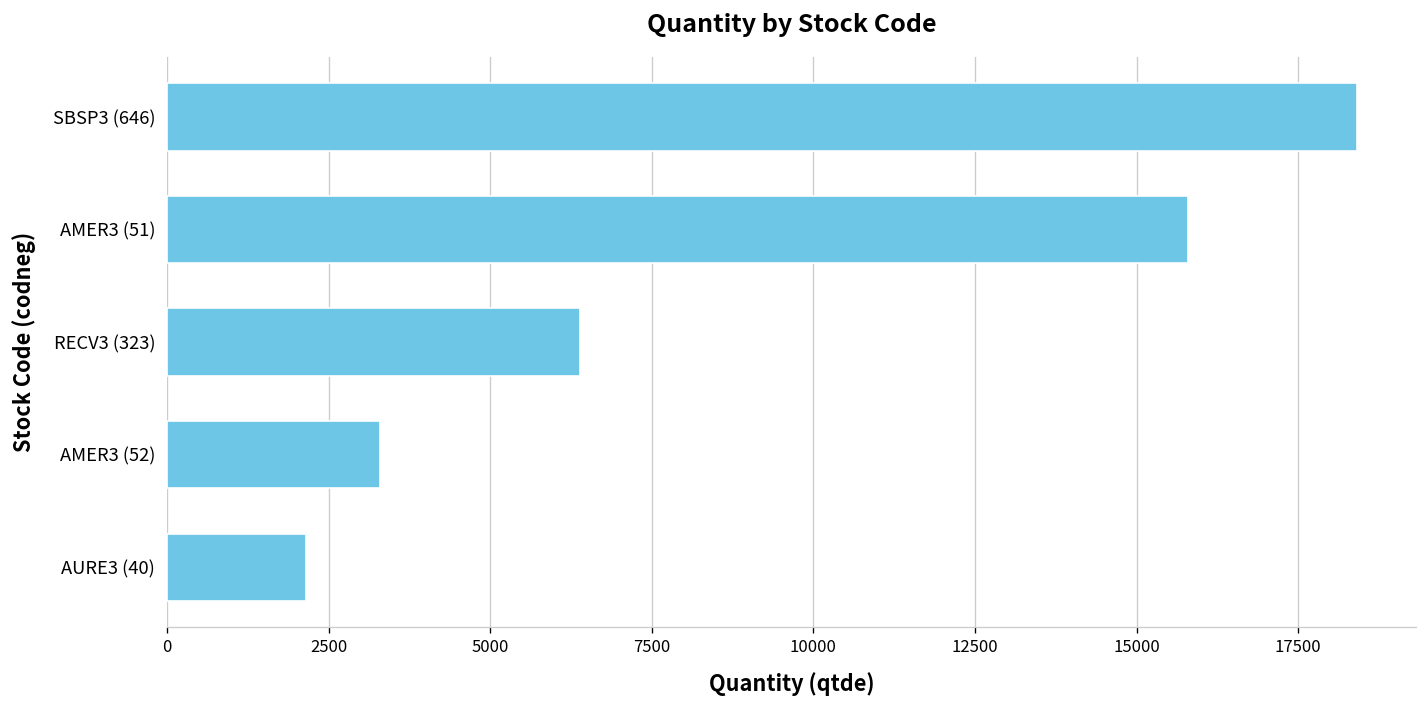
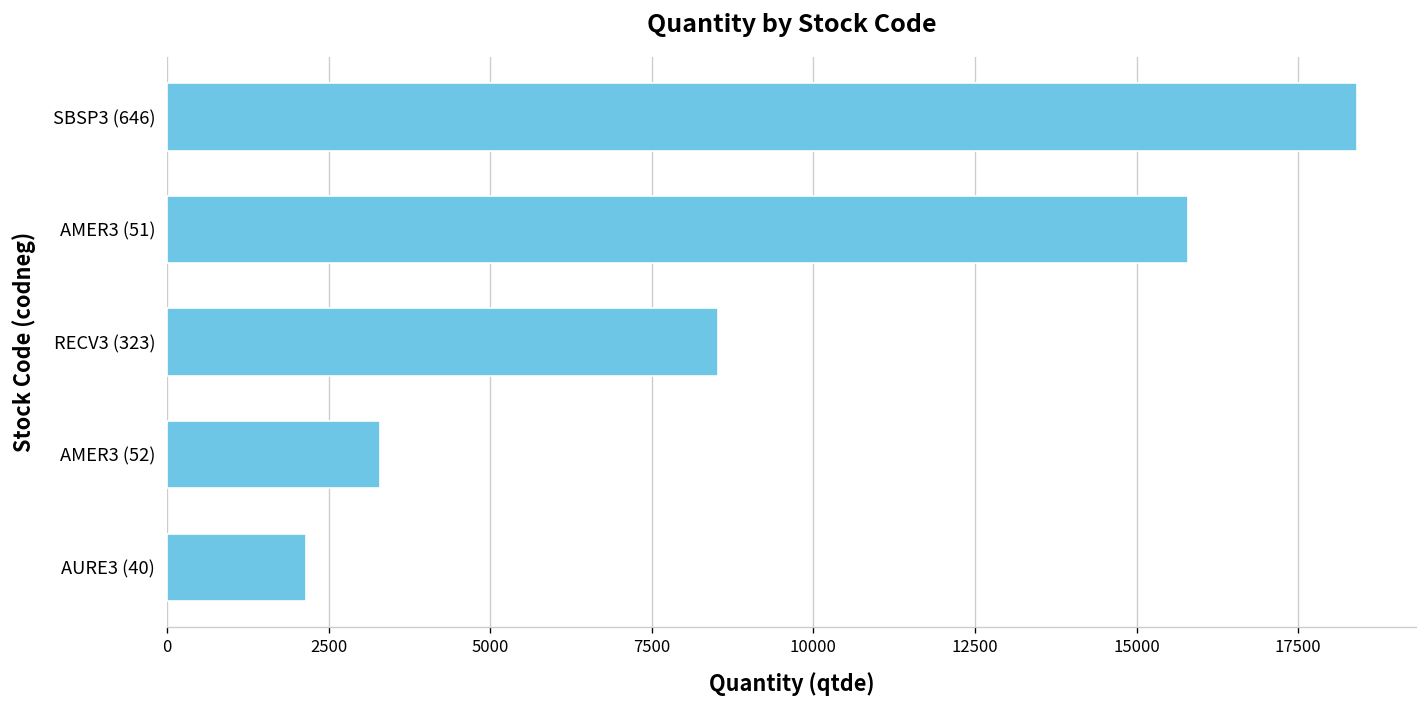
  {
    "SBSP3 (646)": 18400,
    "AMER3 (51)": 15800,
-   "RECV3 (323)": 6400,
+   "RECV3 (323)": 8500,
    "AMER3 (52)": 3300,
    "AURE3 (40)": 2100
  }
